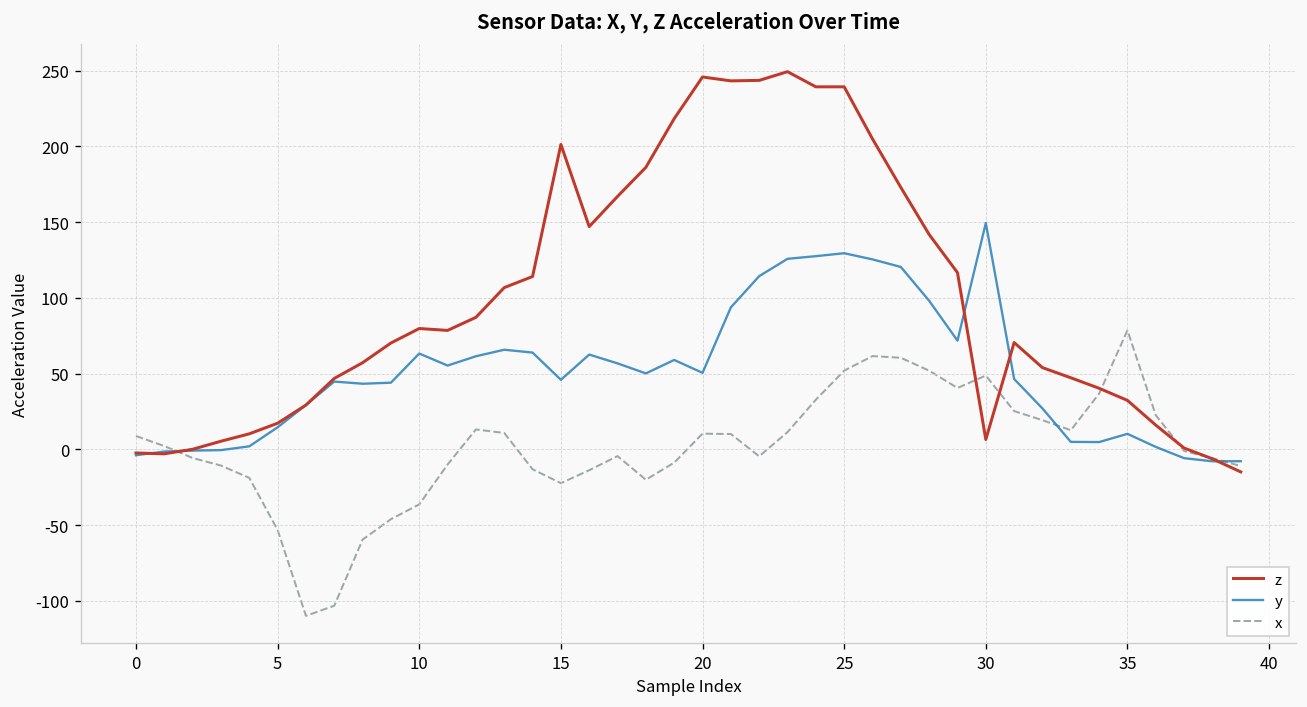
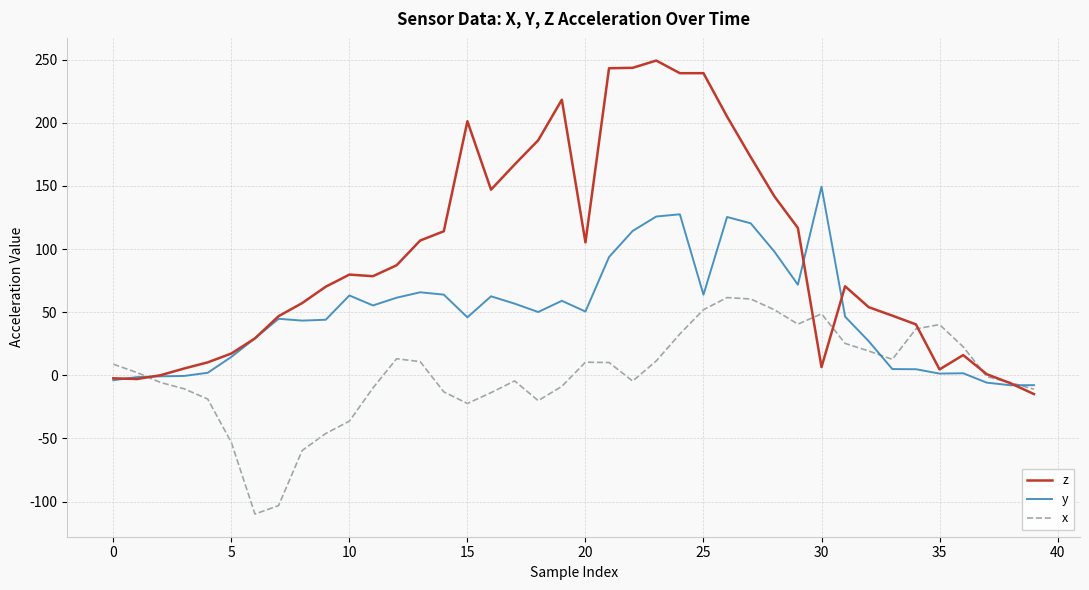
  {
    "z": {
      "5": 17,
      "10": 80,
      "15": 201,
-     "20": 246,
+     "20": 105,
      "25": 239,
      "30": 7,
-     "35": 32
+     "35": 5
    },
    "y": {
      "5": 15,
      "10": 63,
      "15": 46,
      "20": 51,
-     "25": 129,
+     "25": 64,
      "30": 149,
-     "35": 10
+     "35": 1
    },
    "x": {
      "0": 9,
      "5": -53,
      "10": -36,
      "15": -22,
      "20": 10,
      "25": 52,
      "30": 49,
-     "35": 79
+     "35": 40
    }
  }
